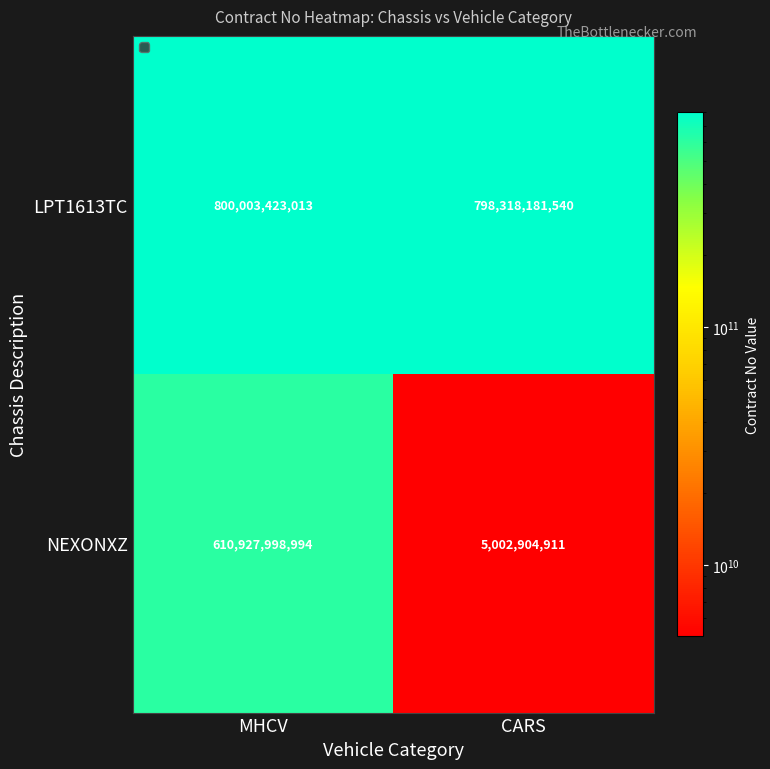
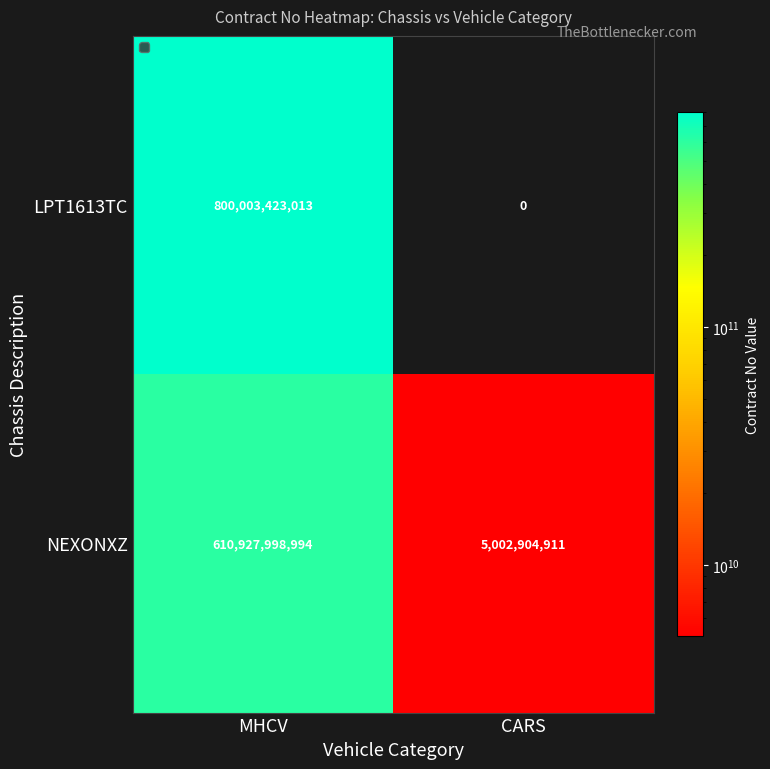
  {
    "LPT1613TC": {
      "MHCV": "800,003,423,013",
-     "CARS": "798,318,181,540"
+     "CARS": "0"
    },
    "NEXONXZ": {
      "MHCV": "610,927,998,994",
      "CARS": "5,002,904,911"
    }
  }
